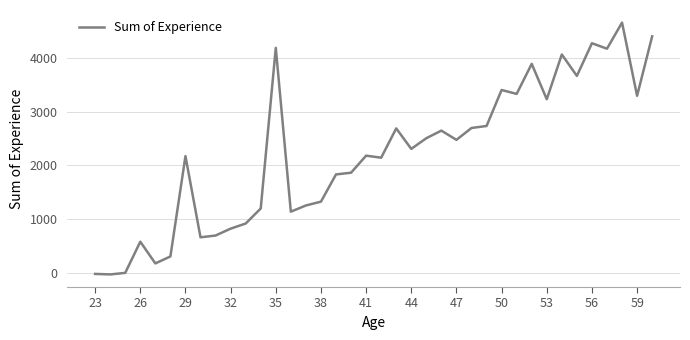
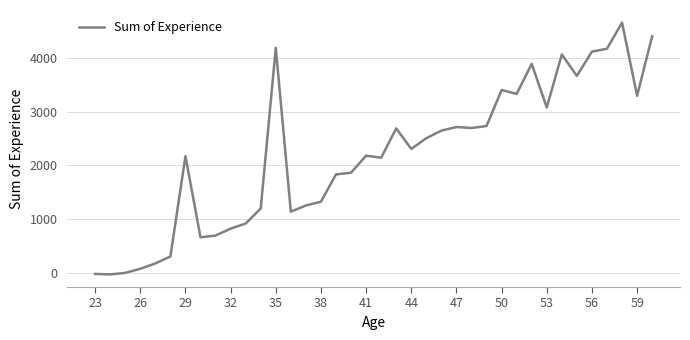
  {
    "23": 0,
-   "26": 600,
+   "26": 100,
    "29": 2200,
    "32": 800,
    "35": 4200,
    "38": 1300,
    "41": 2200,
    "44": 2300,
-   "47": 2500,
+   "47": 2700,
    "50": 3400,
-   "53": 3200,
-   "56": 4300,
+   "53": 3100,
+   "56": 4100,
    "59": 3300
  }
